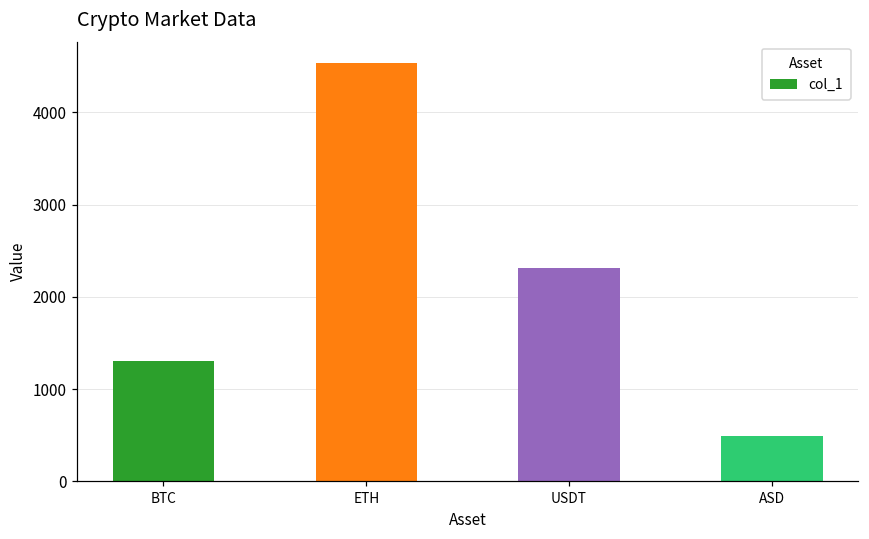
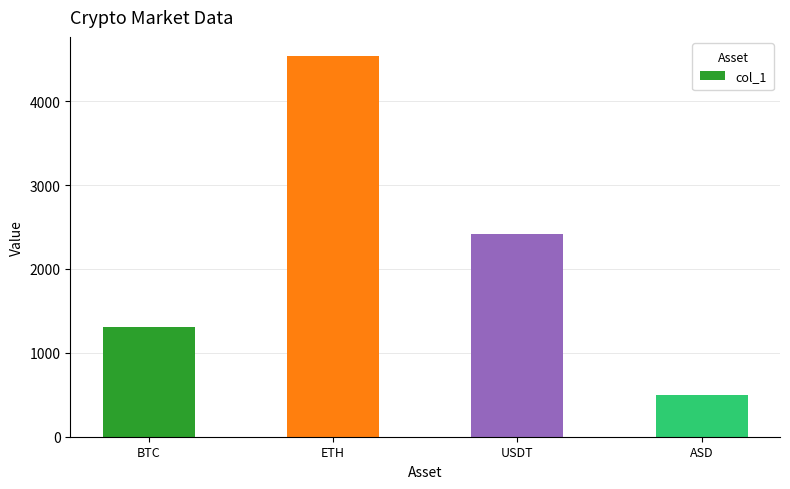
  {
    "BTC": 1300,
    "ETH": 4500,
-   "USDT": 2300,
+   "USDT": 2400,
    "ASD": 500
  }
